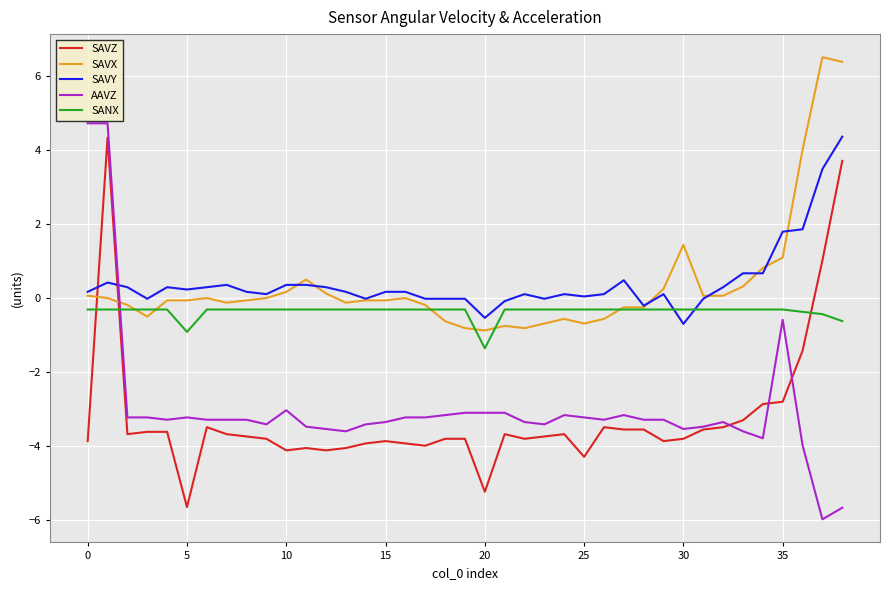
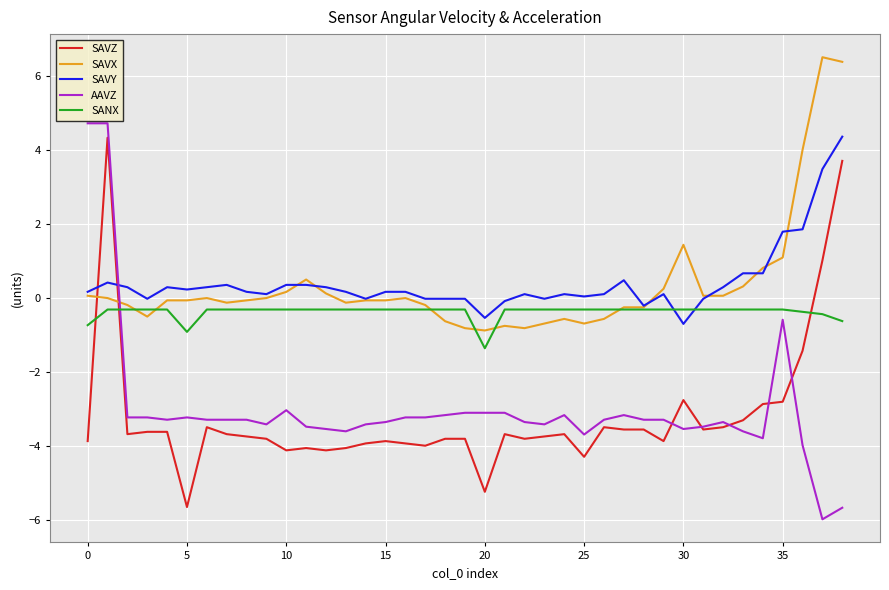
  {
    "SAVZ": {
      "0": -3.9,
      "5": -5.6,
      "10": -4.1,
      "15": -3.9,
      "20": -5.2,
      "25": -4.3,
-     "30": -3.8,
+     "30": -2.8,
      "35": -2.8
    },
    "SAVX": {
      "0": 0.1,
      "5": -0.1,
      "10": 0.2,
      "15": -0.1,
      "20": -0.9,
      "25": -0.7,
      "30": 1.4,
      "35": 1.1
    },
    "SAVY": {
      "0": 0.2,
      "5": 0.2,
      "10": 0.4,
      "15": 0.2,
      "20": -0.5,
      "25": 0.0,
      "30": -0.7,
      "35": 1.8
    },
    "AAVZ": {
      "0": 4.7,
      "5": -3.2,
      "10": -3.0,
      "15": -3.3,
      "20": -3.1,
-     "25": -3.2,
+     "25": -3.7,
      "30": -3.5,
      "35": -0.6
    },
    "SANX": {
-     "0": -0.3,
+     "0": -0.7,
      "5": -0.9,
      "10": -0.3,
      "15": -0.3,
      "20": -1.4,
      "25": -0.3,
      "30": -0.3,
      "35": -0.3
    }
  }
